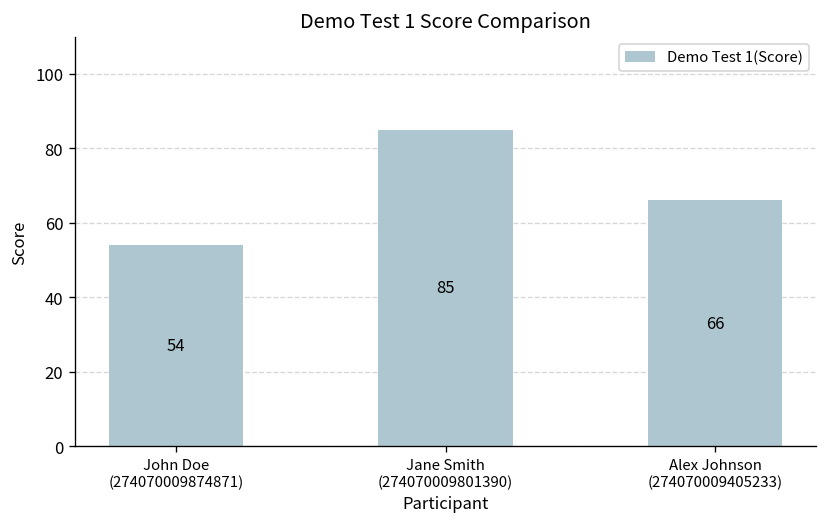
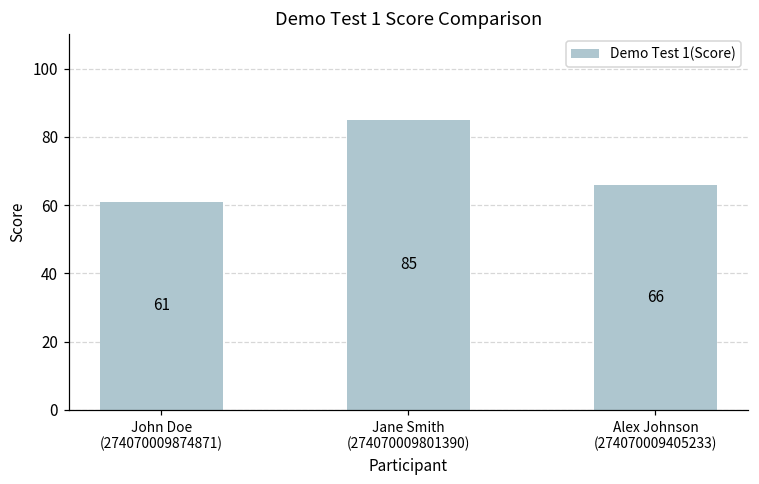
  {
-   "John Doe (274070009874871)": 54,
+   "John Doe (274070009874871)": 61,
    "Jane Smith (274070009801390)": 85,
    "Alex Johnson (274070009405233)": 66
  }
